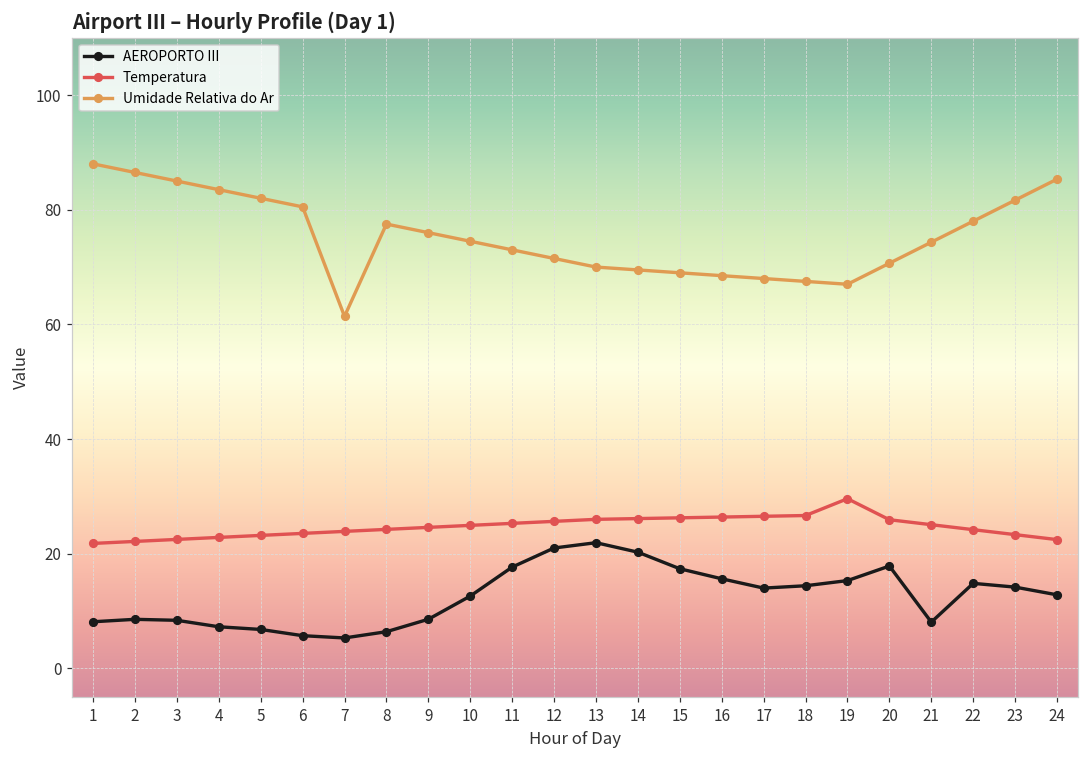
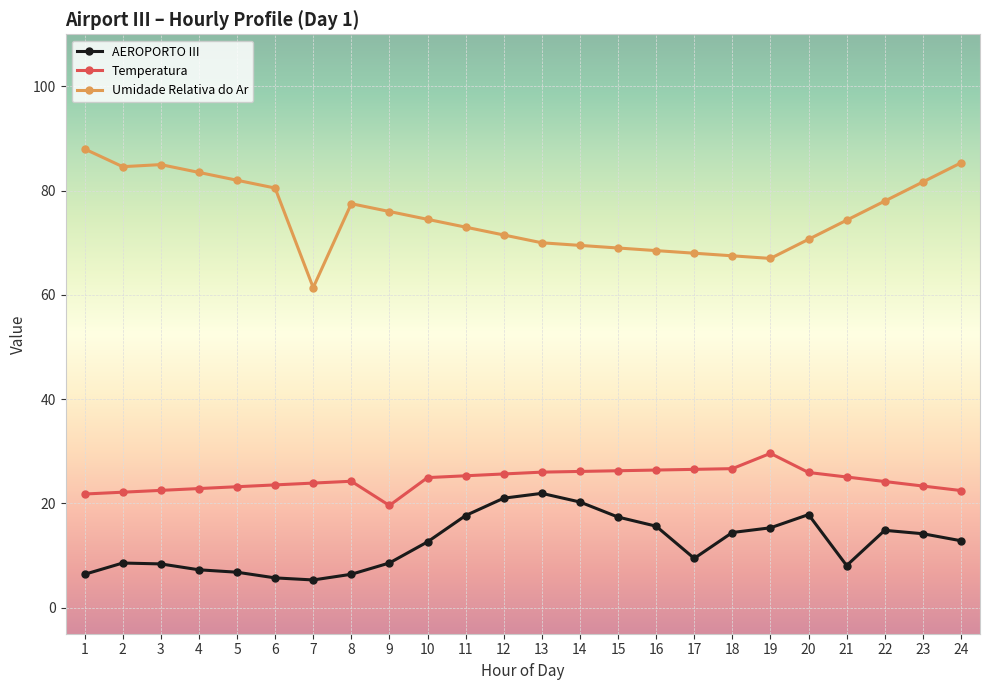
  {
    "AEROPORTO III": {
-     "1": 8,
+     "1": 6,
      "2": 9,
      "3": 8,
      "4": 7,
      "5": 7,
      "6": 6,
      "7": 5,
      "8": 6,
      "9": 9,
      "10": 13,
      "11": 18,
      "12": 21,
      "13": 22,
      "14": 20,
      "15": 17,
      "16": 16,
-     "17": 14,
+     "17": 9,
      "18": 14,
      "19": 15,
      "20": 18,
      "21": 8,
      "22": 15,
      "23": 14,
      "24": 13
    },
    "Temperatura": {
      "1": 22,
      "2": 22,
      "3": 23,
      "4": 23,
      "5": 23,
      "6": 24,
      "7": 24,
      "8": 24,
-     "9": 25,
+     "9": 20,
      "10": 25,
      "11": 25,
      "12": 26,
      "13": 26,
      "14": 26,
      "15": 26,
      "16": 26,
      "17": 27,
      "18": 27,
      "19": 30,
      "20": 26,
      "21": 25,
      "22": 24,
      "23": 23,
      "24": 22
    },
    "Umidade Relativa do Ar": {
      "1": 88,
-     "2": 87,
+     "2": 85,
      "3": 85,
      "4": 84,
      "5": 82,
      "6": 81,
      "7": 61,
      "8": 78,
      "9": 76,
      "10": 75,
      "11": 73,
      "12": 72,
      "13": 70,
      "14": 70,
      "15": 69,
      "16": 69,
      "17": 68,
      "18": 68,
      "19": 67,
      "20": 71,
      "21": 74,
      "22": 78,
      "23": 82,
      "24": 85
    }
  }
